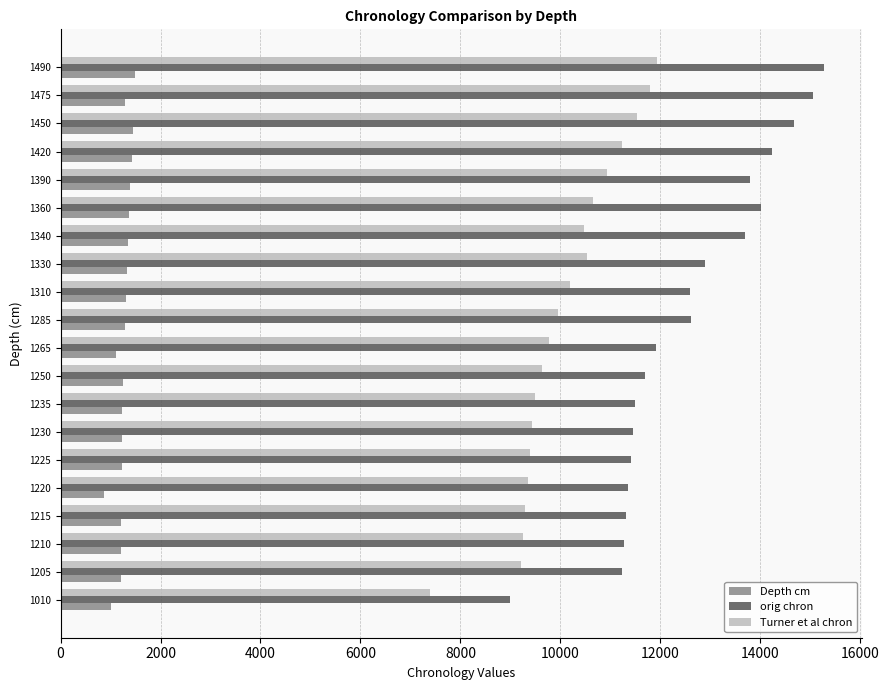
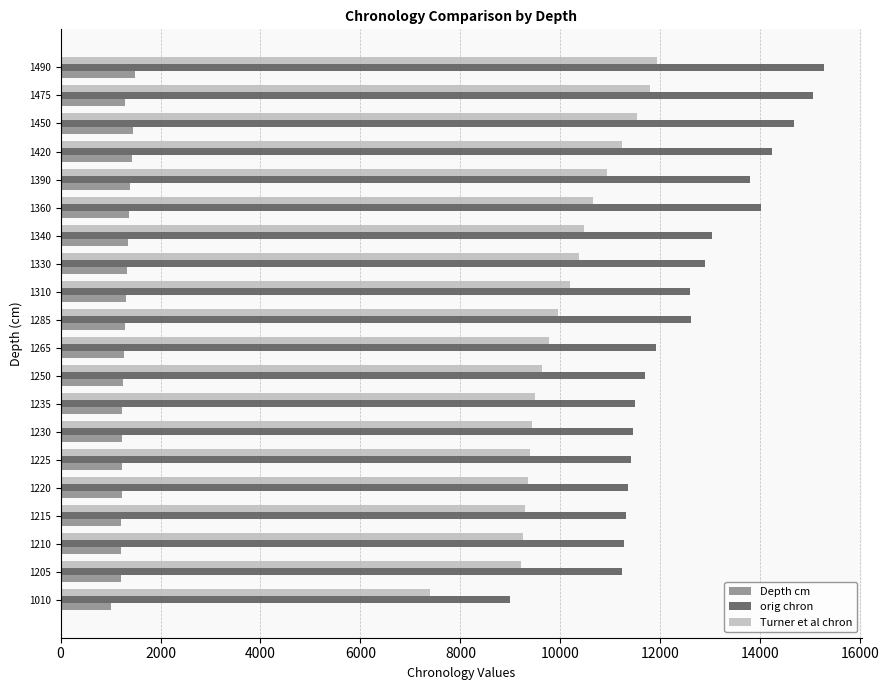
  {
    "Depth cm": {
      "1490": 1500,
      "1475": 1300,
      "1450": 1500,
      "1420": 1400,
      "1390": 1400,
      "1360": 1400,
      "1340": 1300,
      "1330": 1300,
      "1310": 1300,
      "1285": 1300,
-     "1265": 1100,
+     "1265": 1300,
      "1250": 1300,
      "1235": 1200,
      "1230": 1200,
      "1225": 1200,
-     "1220": 900,
+     "1220": 1200,
      "1215": 1200,
      "1210": 1200,
      "1205": 1200,
      "1010": 1000
    },
    "orig chron": {
      "1490": 15300,
      "1475": 15100,
      "1450": 14700,
      "1420": 14200,
      "1390": 13800,
      "1360": 14000,
-     "1340": 13700,
+     "1340": 13000,
      "1330": 12900,
      "1310": 12600,
      "1285": 12600,
      "1265": 11900,
      "1250": 11700,
      "1235": 11500,
      "1230": 11500,
      "1225": 11400,
      "1220": 11400,
      "1215": 11300,
      "1210": 11300,
      "1205": 11200,
      "1010": 9000
    },
    "Turner et al chron": {
      "1490": 11900,
      "1475": 11800,
      "1450": 11500,
      "1420": 11200,
      "1390": 10900,
      "1360": 10700,
      "1340": 10500,
-     "1330": 10500,
+     "1330": 10400,
      "1310": 10200,
      "1285": 10000,
      "1265": 9800,
      "1250": 9600,
      "1235": 9500,
      "1230": 9400,
      "1225": 9400,
      "1220": 9300,
      "1215": 9300,
      "1210": 9300,
      "1205": 9200,
      "1010": 7400
    }
  }
